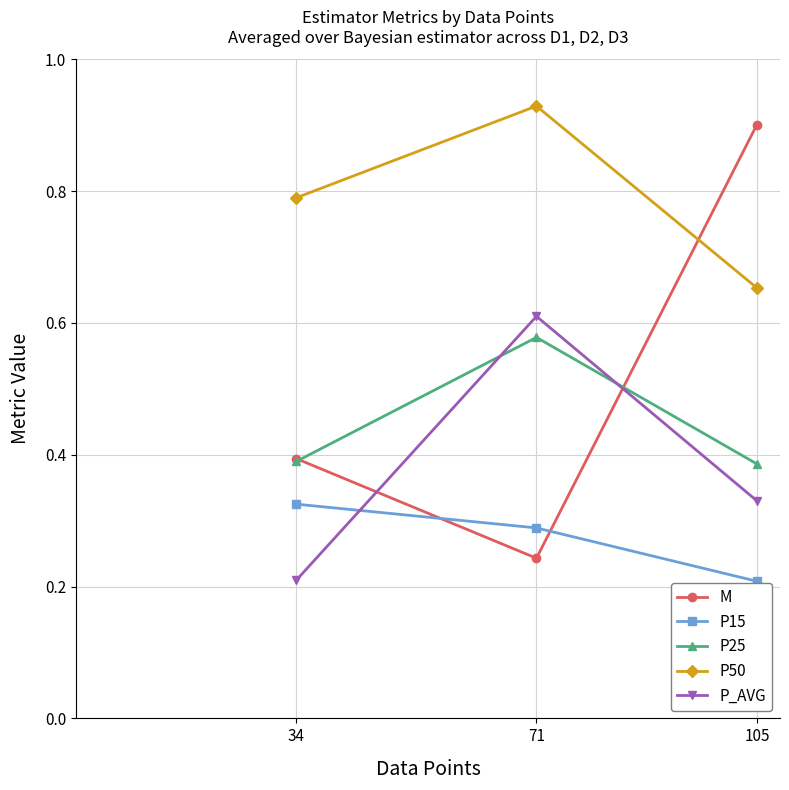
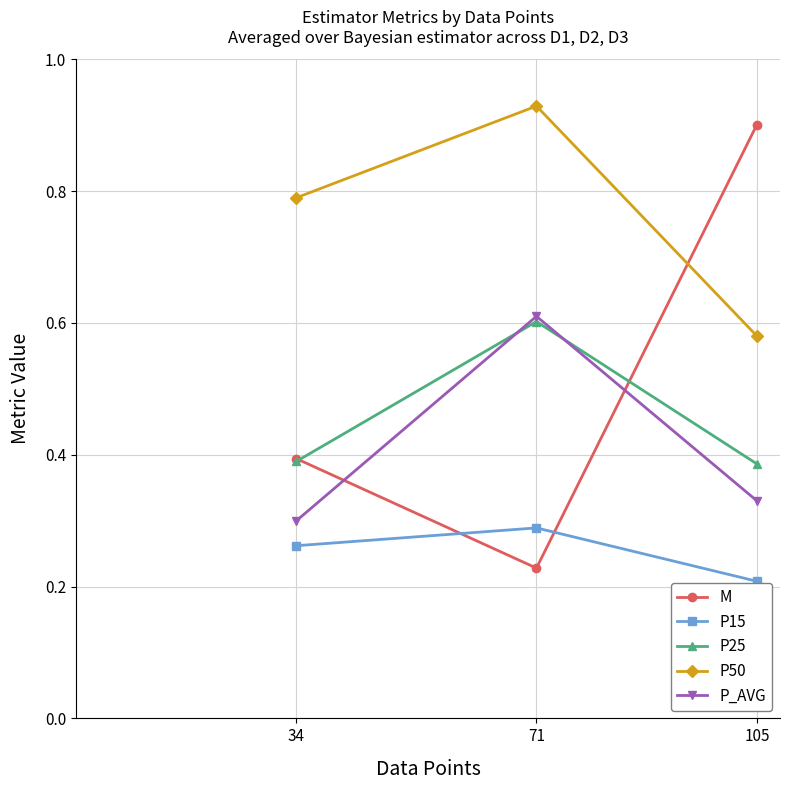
  {
    "M": {
      "34": 0.39,
-     "71": 0.24,
+     "71": 0.23,
      "105": 0.90
    },
    "P15": {
-     "34": 0.33,
+     "34": 0.26,
      "71": 0.29,
      "105": 0.21
    },
    "P25": {
      "34": 0.39,
-     "71": 0.58,
+     "71": 0.60,
      "105": 0.39
    },
    "P50": {
      "34": 0.79,
      "71": 0.93,
-     "105": 0.65
+     "105": 0.58
    },
    "P_AVG": {
-     "34": 0.21,
+     "34": 0.30,
      "71": 0.61,
      "105": 0.33
    }
  }
